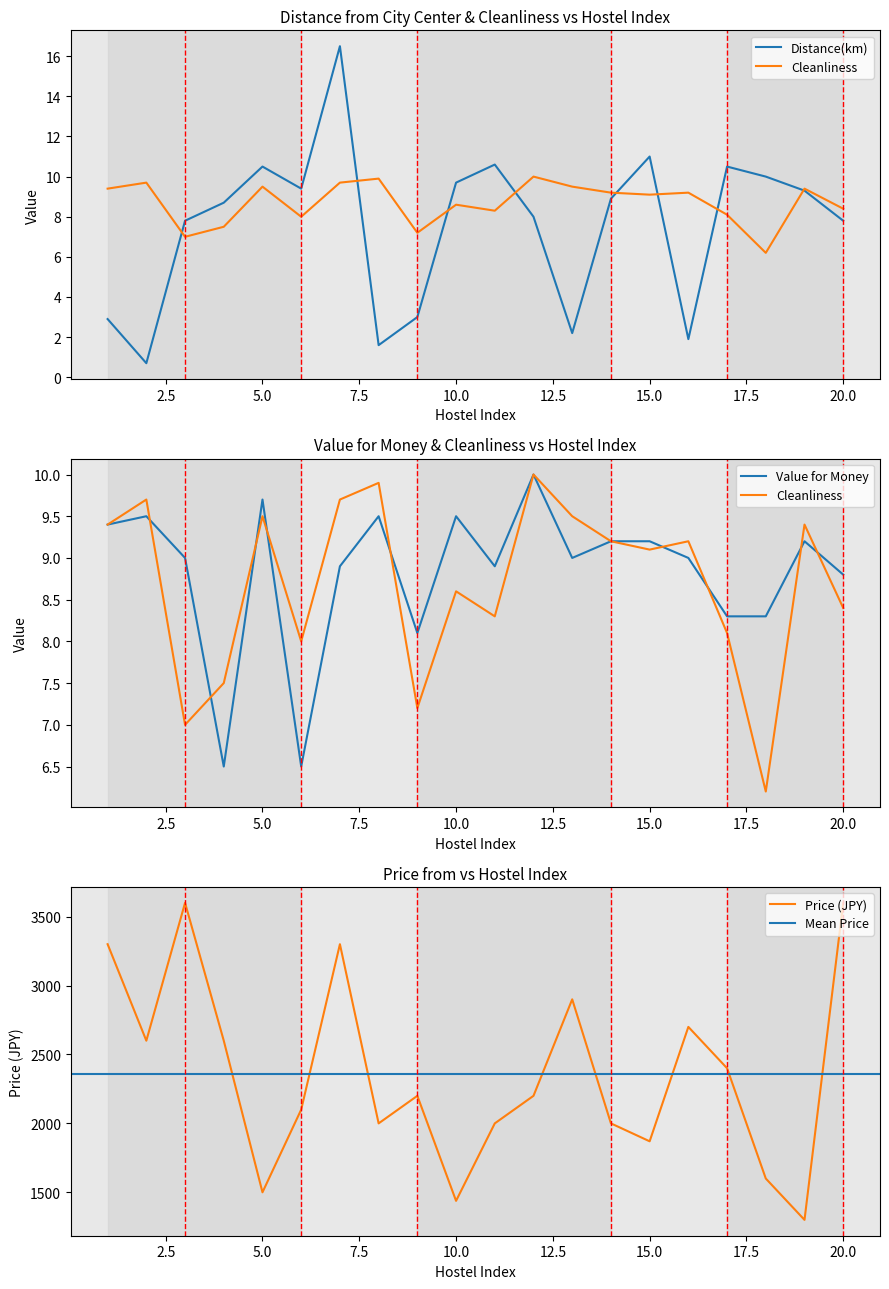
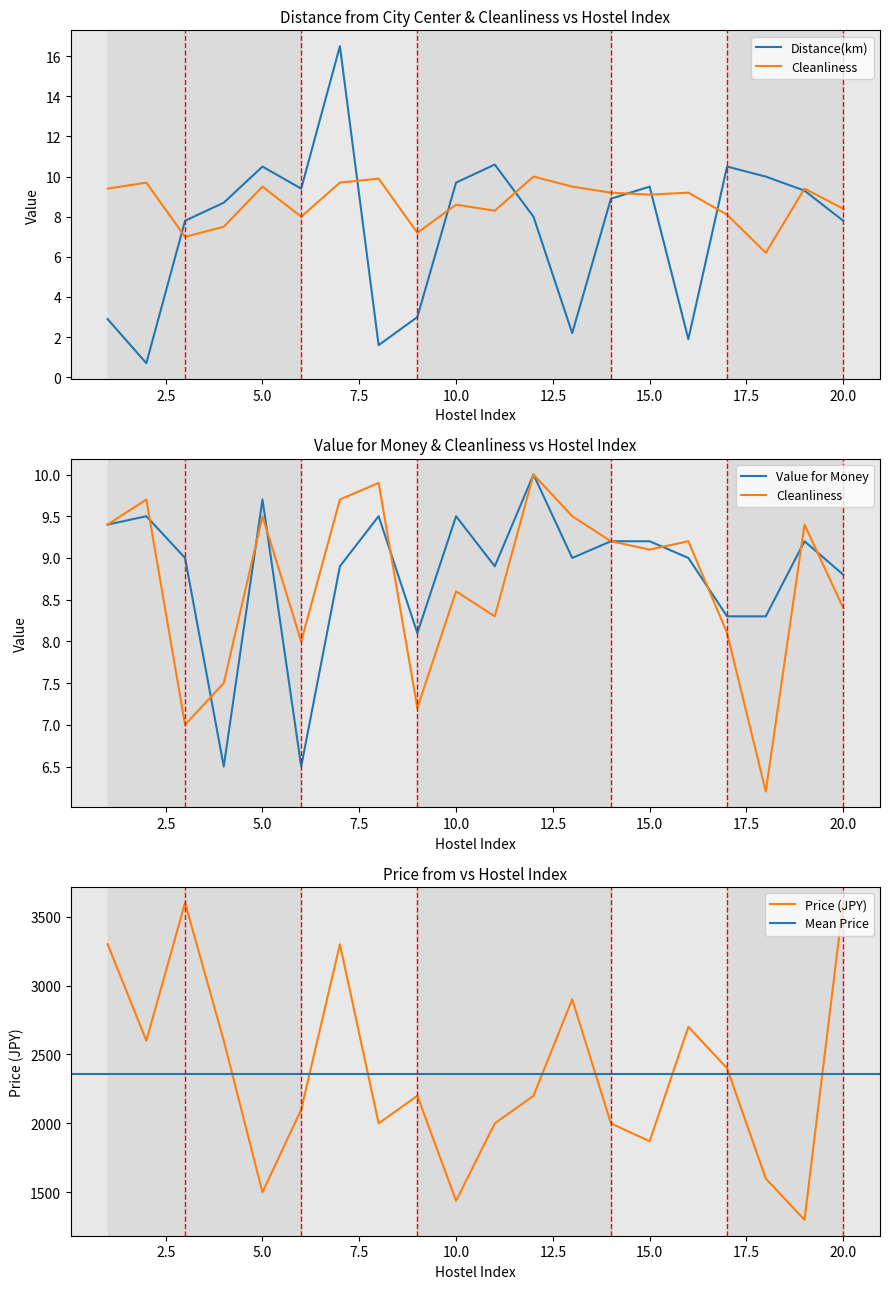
  {
    "Distance from City Center & Cleanliness vs Hostel Index": {
      "Distance(km)": {
        "5.0": 10.5,
        "10.0": 9.7,
-       "15.0": 11.0,
+       "15.0": 9.5,
        "20.0": 7.8
      },
      "Cleanliness": {
        "5.0": 9.5,
        "10.0": 8.6,
        "15.0": 9.1,
        "20.0": 8.4
      }
    },
    "Value for Money & Cleanliness vs Hostel Index": {
      "Value for Money": {
        "5.0": 9.7,
        "10.0": 9.5,
        "15.0": 9.2,
        "20.0": 8.8
      },
      "Cleanliness": {
        "5.0": 9.5,
        "10.0": 8.6,
        "15.0": 9.1,
        "20.0": 8.4
      }
    },
    "Price from vs Hostel Index": {
      "5.0": 1500,
      "10.0": 1440,
      "15.0": 1870
    }
  }
